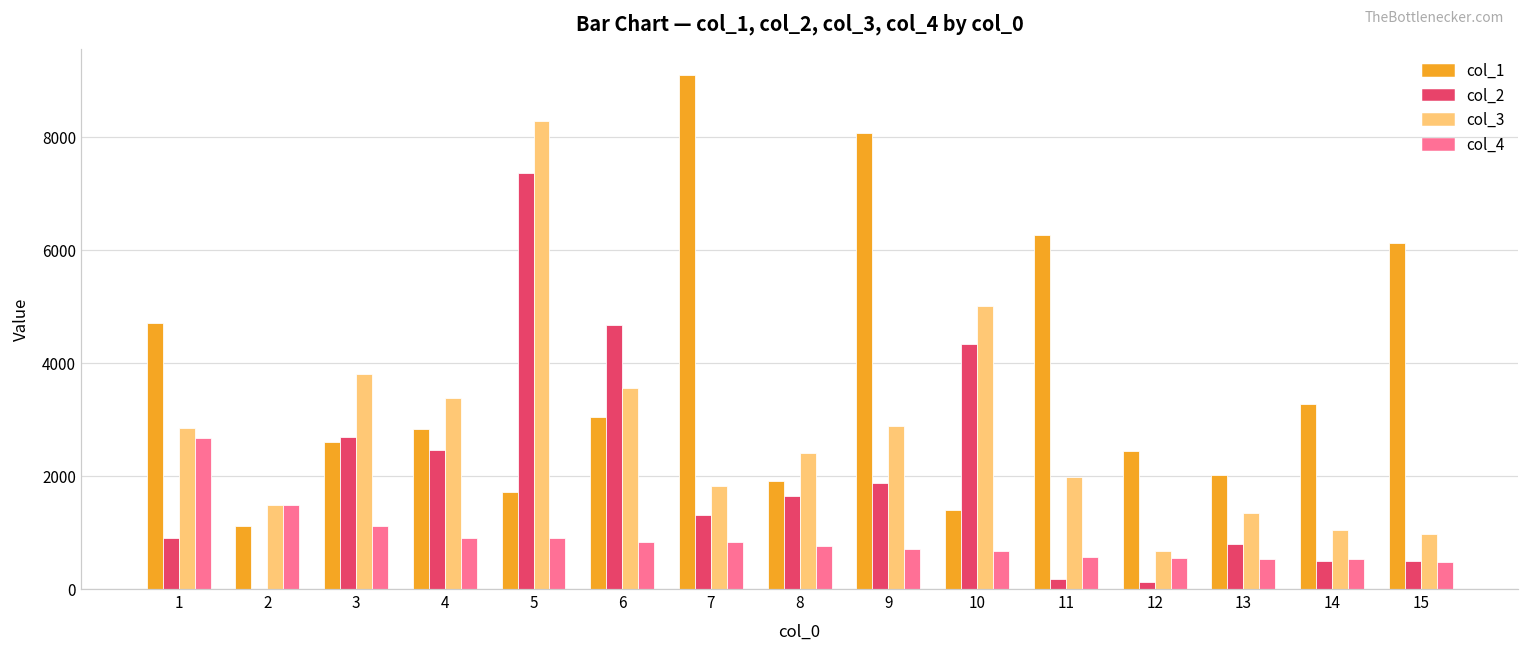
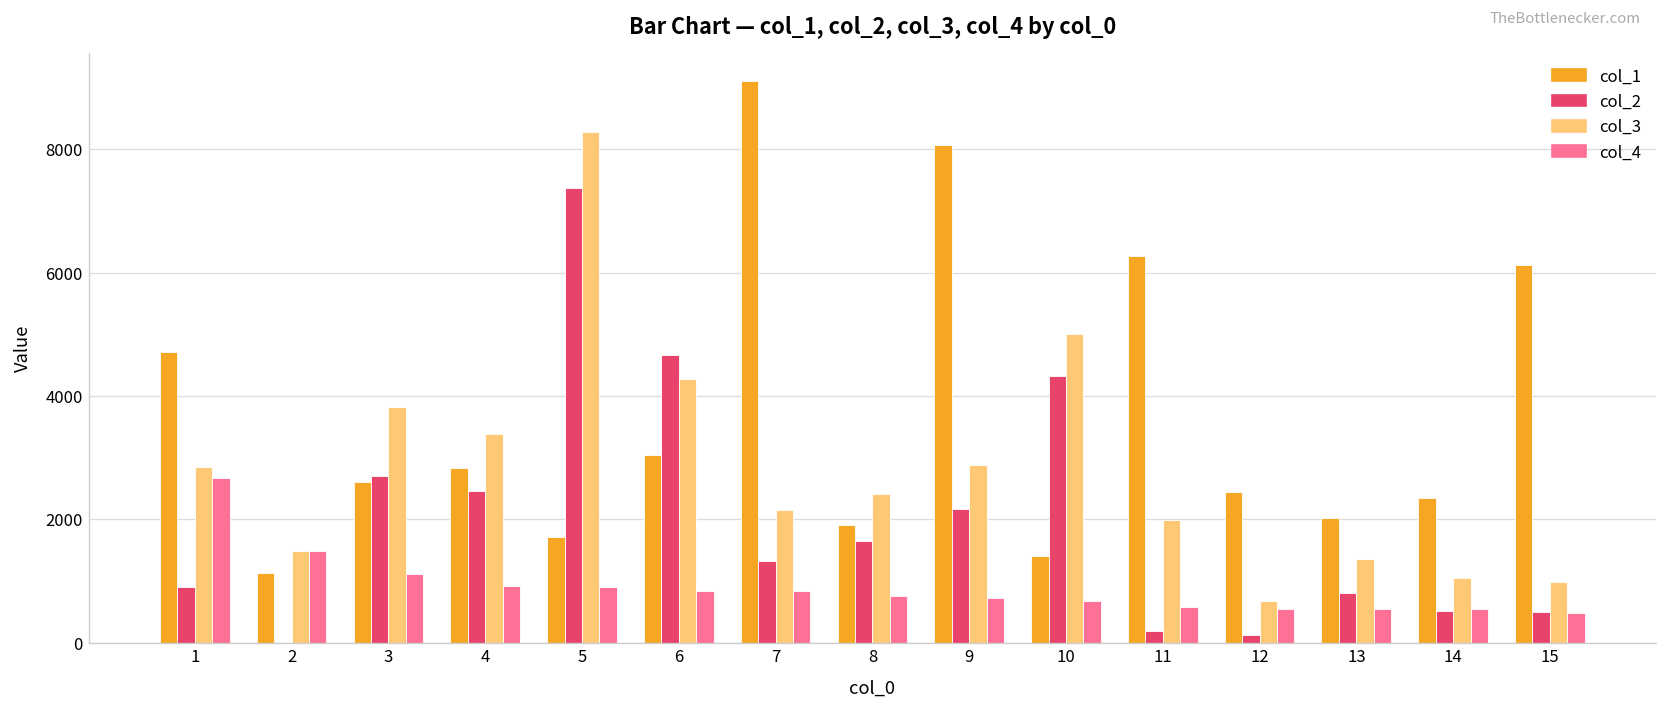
  {
    "col_1": {
      "1": 4700,
      "2": 1100,
      "3": 2600,
      "4": 2800,
      "5": 1700,
      "6": 3000,
      "7": 9100,
      "8": 1900,
      "9": 8100,
      "10": 1400,
      "11": 6300,
      "12": 2400,
      "13": 2000,
-     "14": 3300,
+     "14": 2300,
      "15": 6100
    },
    "col_2": {
      "1": 900,
      "3": 2700,
      "4": 2500,
      "5": 7400,
      "6": 4700,
      "7": 1300,
      "8": 1600,
-     "9": 1900,
+     "9": 2200,
      "10": 4300,
      "11": 200,
      "12": 100,
      "13": 800,
      "14": 500,
      "15": 500
    },
    "col_3": {
      "1": 2800,
      "2": 1500,
      "3": 3800,
      "4": 3400,
      "5": 8300,
-     "6": 3600,
-     "7": 1800,
+     "6": 4300,
+     "7": 2200,
      "8": 2400,
      "9": 2900,
      "10": 5000,
      "11": 2000,
      "12": 700,
      "13": 1400,
      "14": 1000,
      "15": 1000
    },
    "col_4": {
      "1": 2700,
      "2": 1500,
      "3": 1100,
      "4": 900,
      "5": 900,
      "6": 800,
      "7": 800,
      "8": 800,
      "9": 700,
      "10": 700,
      "11": 600,
      "12": 500,
      "13": 500,
      "14": 500,
      "15": 500
    }
  }
